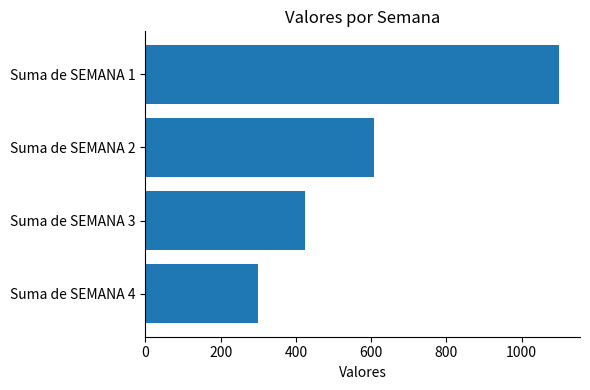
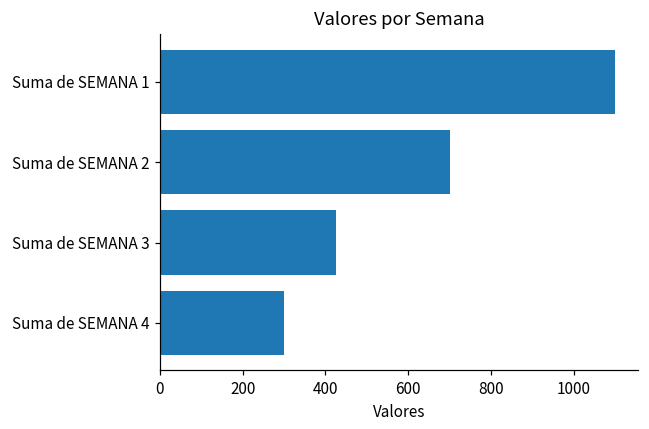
  {
    "Suma de SEMANA 1": 1100,
-   "Suma de SEMANA 2": 610,
+   "Suma de SEMANA 2": 700,
    "Suma de SEMANA 3": 430,
    "Suma de SEMANA 4": 300
  }
